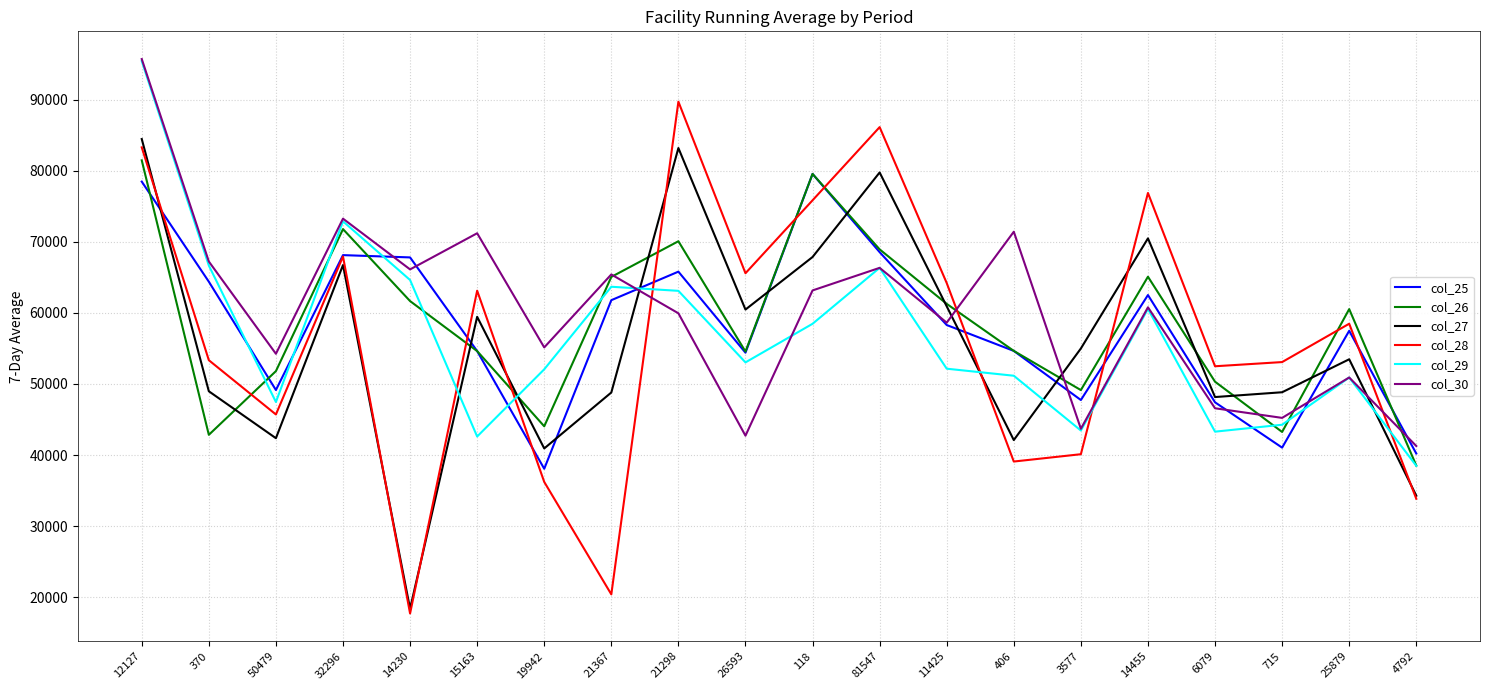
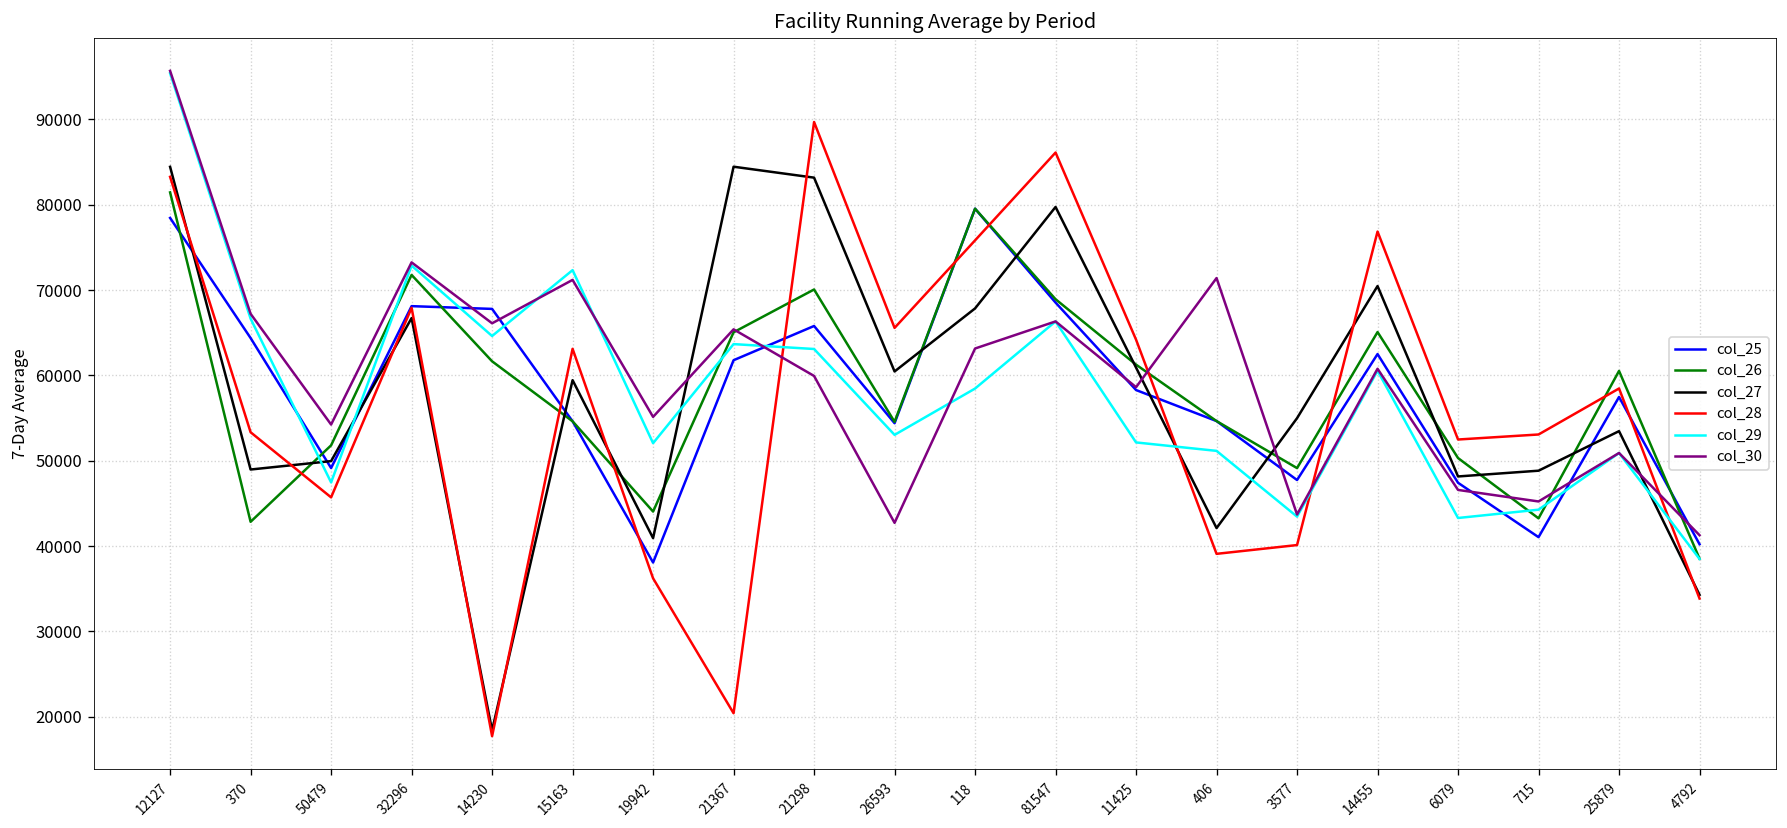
  {
    "col_25": {
      "12127": 78000,
      "370": 64000,
      "50479": 49000,
      "14230": 68000,
      "19942": 38000,
      "21367": 62000,
      "21298": 66000,
      "81547": 69000,
      "3577": 48000,
      "14455": 63000,
      "6079": 47000,
      "715": 41000,
      "25879": 57000,
      "4792": 40000
    },
    "col_26": {
      "12127": 81000,
      "370": 43000,
      "50479": 52000,
      "32296": 72000,
      "14230": 62000,
      "19942": 44000,
      "21298": 70000,
      "81547": 69000,
      "3577": 49000,
      "14455": 65000,
      "6079": 50000,
      "715": 43000,
      "25879": 61000
    },
    "col_27": {
      "12127": 84000,
      "370": 49000,
-     "50479": 42000,
+     "50479": 50000,
      "32296": 67000,
      "14230": 18000,
      "15163": 59000,
      "19942": 41000,
-     "21367": 49000,
+     "21367": 84000,
      "21298": 83000,
      "26593": 60000,
      "118": 68000,
      "81547": 80000,
      "406": 42000,
      "3577": 55000,
      "14455": 70000,
      "6079": 48000,
      "715": 49000,
      "25879": 53000,
      "4792": 34000
    },
    "col_28": {
      "12127": 83000,
      "370": 53000,
      "50479": 46000,
      "14230": 18000,
      "15163": 63000,
      "19942": 36000,
      "21367": 20000,
      "21298": 90000,
      "26593": 66000,
      "118": 76000,
      "81547": 86000,
      "11425": 64000,
      "406": 39000,
      "3577": 40000,
      "14455": 77000,
      "6079": 52000,
      "715": 53000,
      "25879": 58000,
      "4792": 34000
    },
    "col_29": {
      "370": 67000,
      "50479": 47000,
      "32296": 73000,
      "14230": 65000,
-     "15163": 43000,
+     "15163": 72000,
      "19942": 52000,
      "21367": 64000,
      "21298": 63000,
      "26593": 53000,
      "118": 58000,
      "11425": 52000,
      "406": 51000,
      "6079": 43000,
      "715": 44000
    },
    "col_30": {
      "370": 67000,
      "50479": 54000,
      "32296": 73000,
      "14230": 66000,
      "15163": 71000,
      "19942": 55000,
      "21298": 60000,
      "26593": 43000,
      "118": 63000,
      "406": 71000,
      "6079": 47000,
      "715": 45000,
      "4792": 41000
    }
  }
